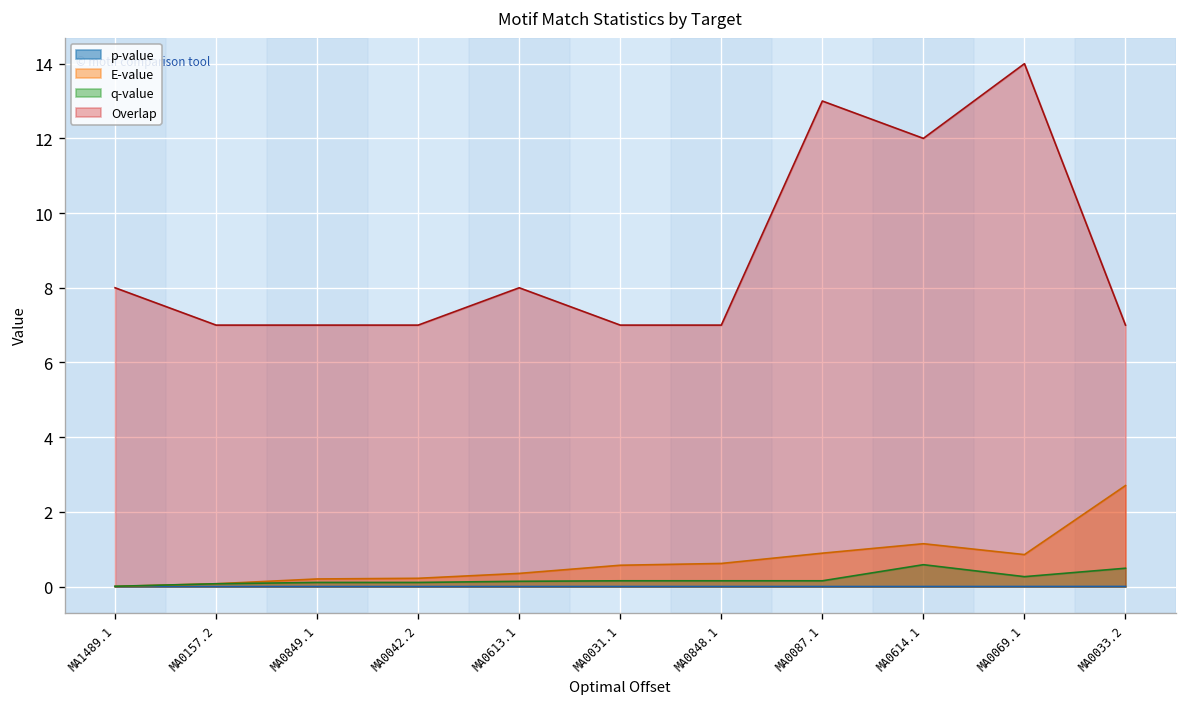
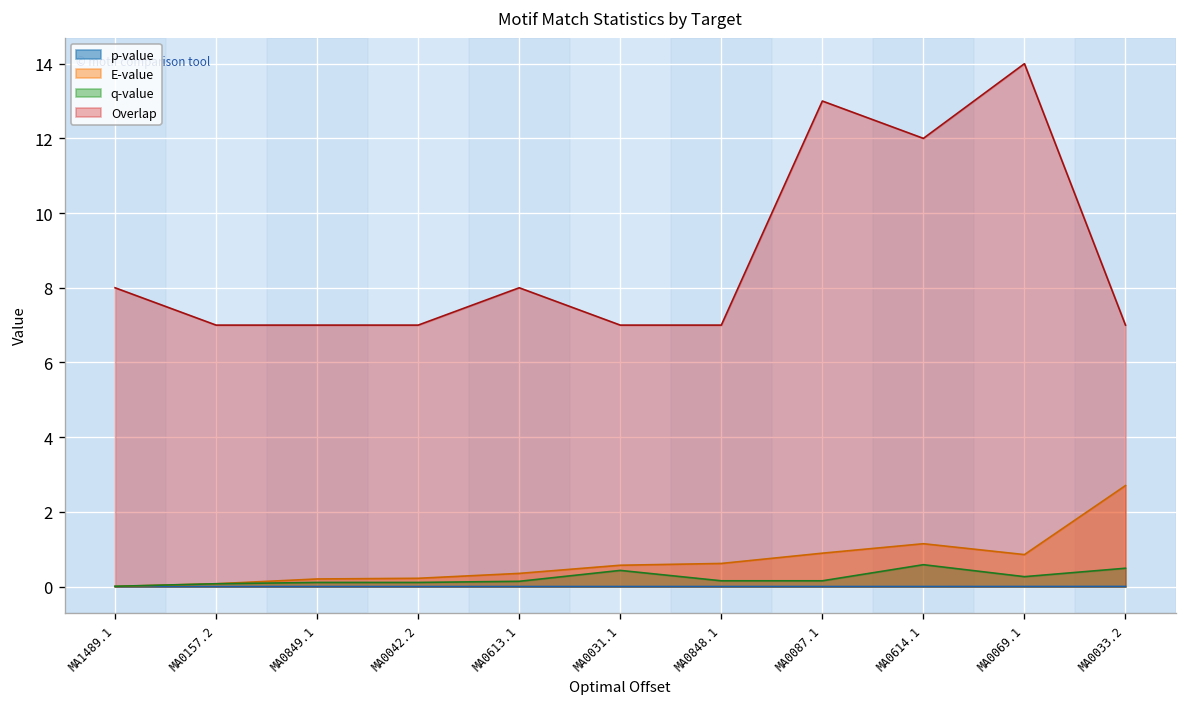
  {
    "p-value": {
      "MA0849.1": 0.0,
      "MA0042.2": 0.0,
      "MA0613.1": 0.0,
      "MA0031.1": 0.0,
      "MA0848.1": 0.0,
      "MA0087.1": 0.0,
      "MA0614.1": 0.0,
      "MA0069.1": 0.0,
      "MA0033.2": 0.0
    },
    "E-value": {
      "MA0849.1": 0.2,
      "MA0042.2": 0.2,
      "MA0613.1": 0.4,
      "MA0031.1": 0.6,
      "MA0848.1": 0.6,
      "MA0087.1": 0.9,
      "MA0614.1": 1.1,
      "MA0069.1": 0.9,
      "MA0033.2": 2.7
    },
    "q-value": {
      "MA0849.1": 0.1,
      "MA0042.2": 0.1,
      "MA0613.1": 0.1,
-     "MA0031.1": 0.2,
+     "MA0031.1": 0.4,
      "MA0848.1": 0.2,
      "MA0087.1": 0.2,
      "MA0614.1": 0.6,
      "MA0069.1": 0.3,
      "MA0033.2": 0.5
    },
    "Overlap": {
      "MA1489.1": 8.0,
      "MA0157.2": 7.0,
      "MA0849.1": 7.0,
      "MA0042.2": 7.0,
      "MA0613.1": 8.0,
      "MA0031.1": 7.0,
      "MA0848.1": 7.0,
      "MA0087.1": 13.0,
      "MA0614.1": 12.0,
      "MA0069.1": 14.0,
      "MA0033.2": 7.0
    }
  }
